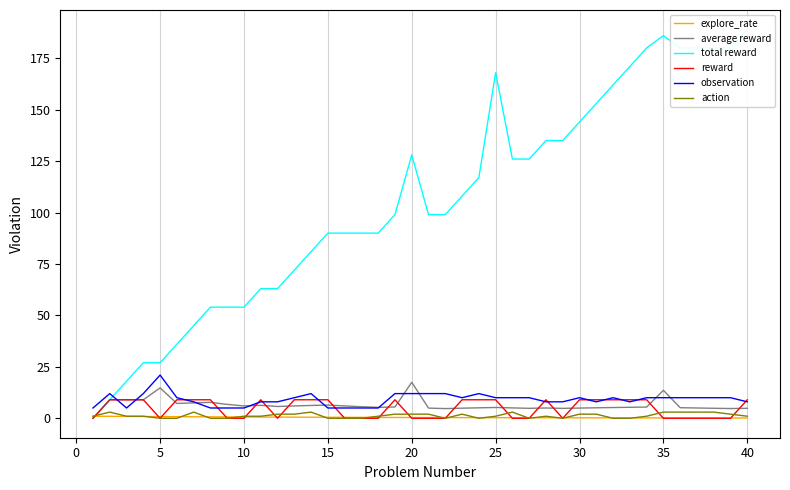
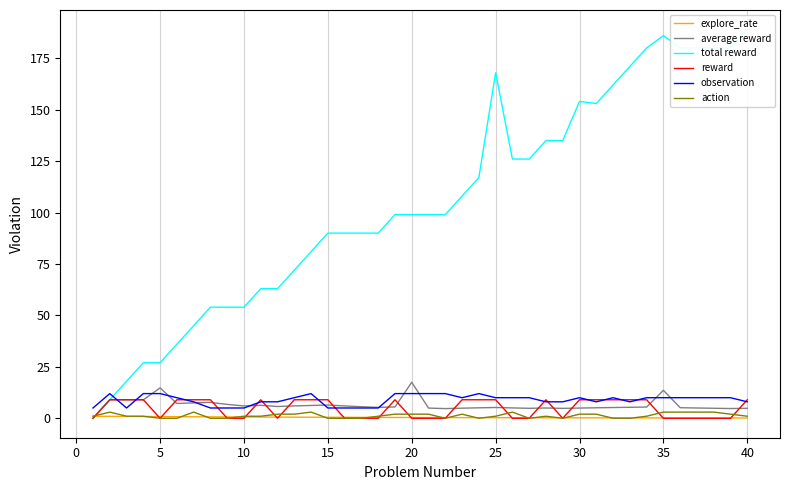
  {
    "explore_rate": {
      "30": 0
    },
    "average reward": {
      "5": 15,
      "15": 6,
      "20": 17,
      "25": 5,
      "30": 5,
      "35": 14,
      "40": 5
    },
    "total reward": {
      "5": 27,
      "10": 54,
      "15": 90,
-     "20": 128,
+     "20": 99,
      "25": 168,
-     "30": 144,
+     "30": 154,
      "35": 186
    },
    "reward": {
      "15": 9
    },
    "observation": {
-     "5": 21,
+     "5": 12,
      "15": 5,
      "20": 12,
      "35": 10
    },
    "action": {
      "20": 2,
      "30": 2,
      "35": 3
    }
  }
